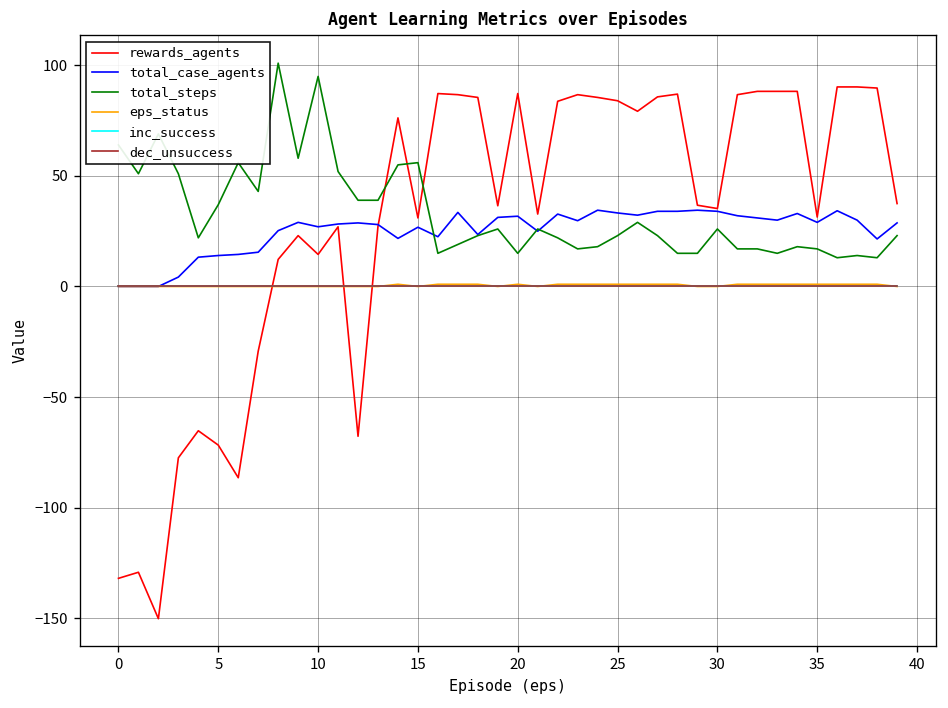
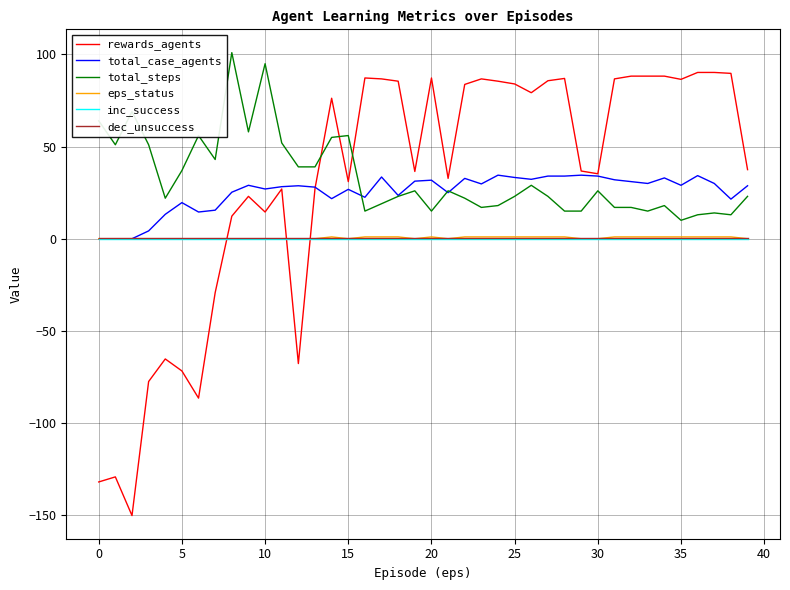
  {
    "rewards_agents": {
      "0": -132,
      "5": -72,
      "10": 15,
      "15": 31,
      "20": 87,
      "25": 84,
-     "35": 31
+     "35": 87
    },
    "total_case_agents": {
-     "5": 14,
+     "5": 20,
      "10": 27,
      "15": 27,
      "20": 32,
      "25": 33,
      "35": 29
    },
    "total_steps": {
      "5": 37,
      "10": 95,
      "15": 56,
      "20": 15,
      "25": 23,
      "30": 26,
-     "35": 17
+     "35": 10
    }
  }
